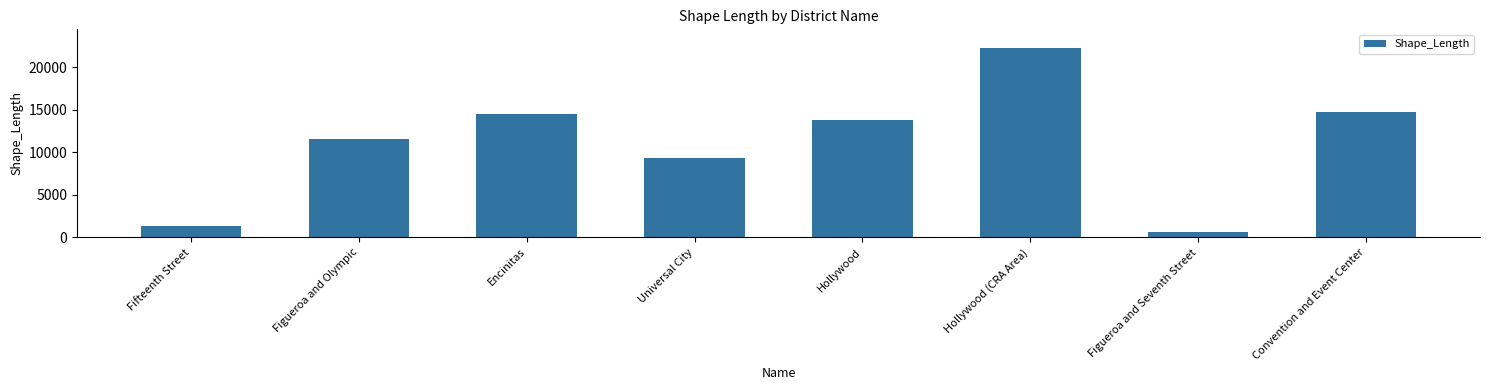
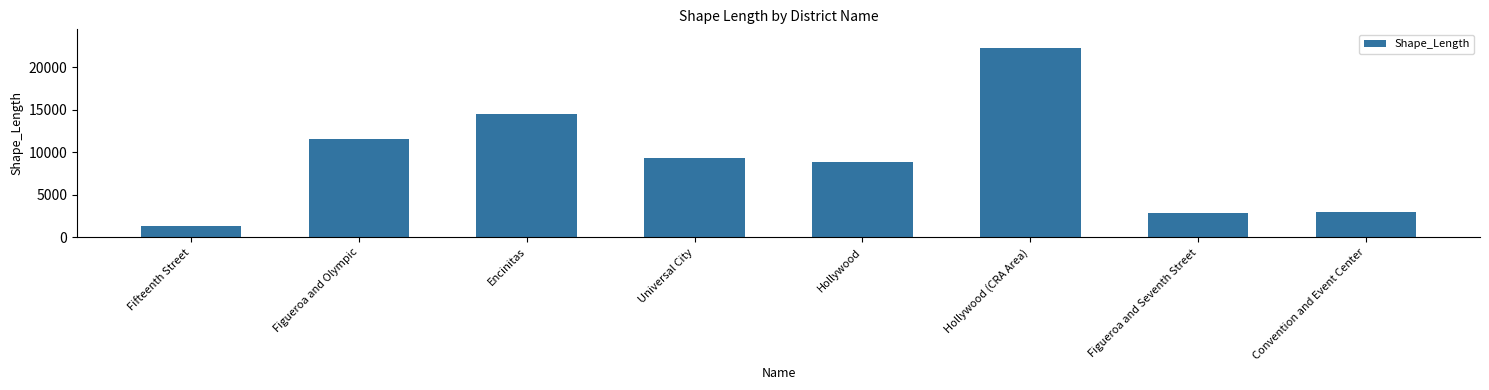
  {
    "Fifteenth Street": 1000,
    "Figueroa and Olympic": 12000,
    "Encinitas": 14000,
    "Universal City": 9000,
-   "Hollywood": 14000,
+   "Hollywood": 9000,
    "Hollywood (CRA Area)": 22000,
-   "Figueroa and Seventh Street": 1000,
-   "Convention and Event Center": 15000
+   "Figueroa and Seventh Street": 3000,
+   "Convention and Event Center": 3000
  }
